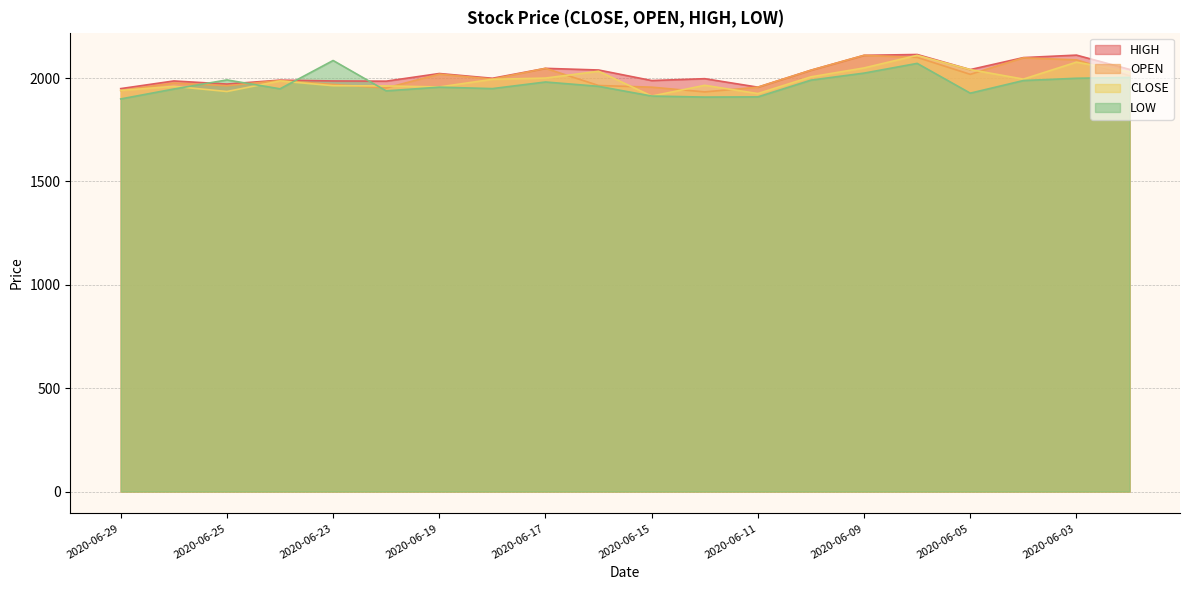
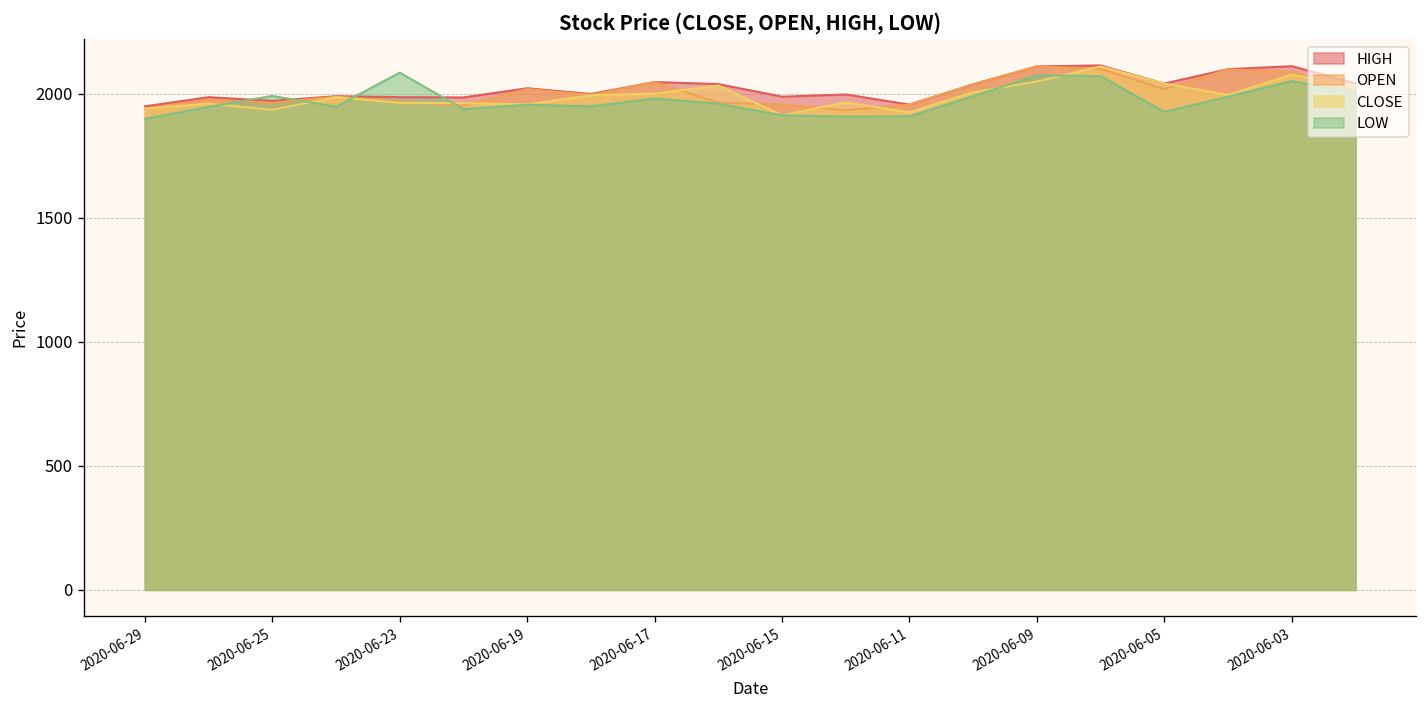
  {
    "LOW": {
      "2020-06-29": 1900,
      "2020-06-25": 1990,
      "2020-06-23": 2090,
      "2020-06-17": 1980,
      "2020-06-11": 1910,
-     "2020-06-09": 2020,
+     "2020-06-09": 2070,
      "2020-06-05": 1930,
-     "2020-06-03": 2000
+     "2020-06-03": 2050
    }
  }
